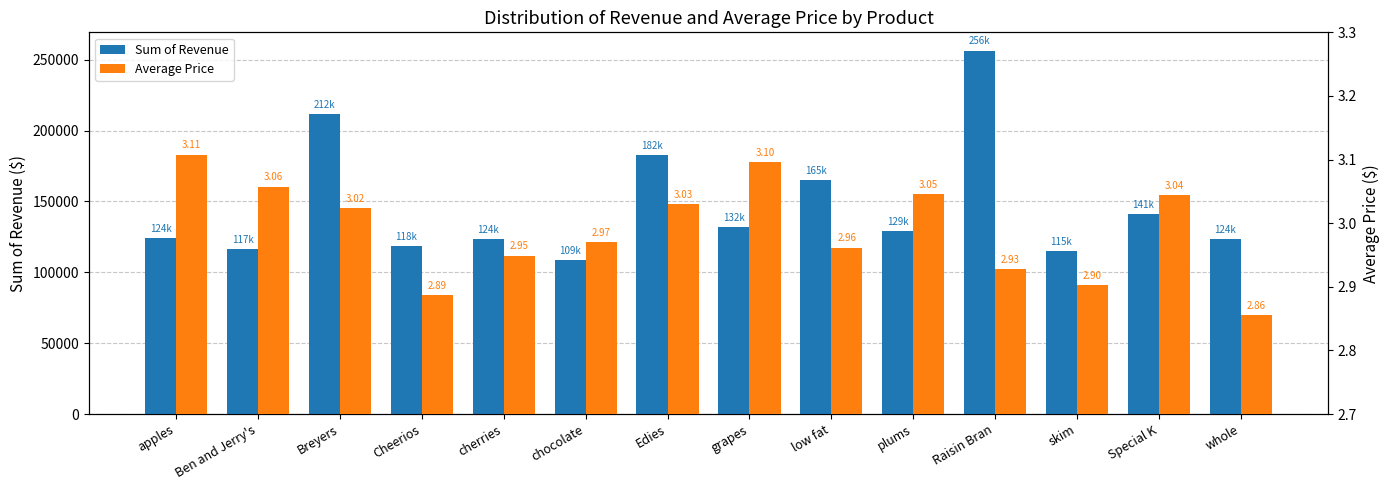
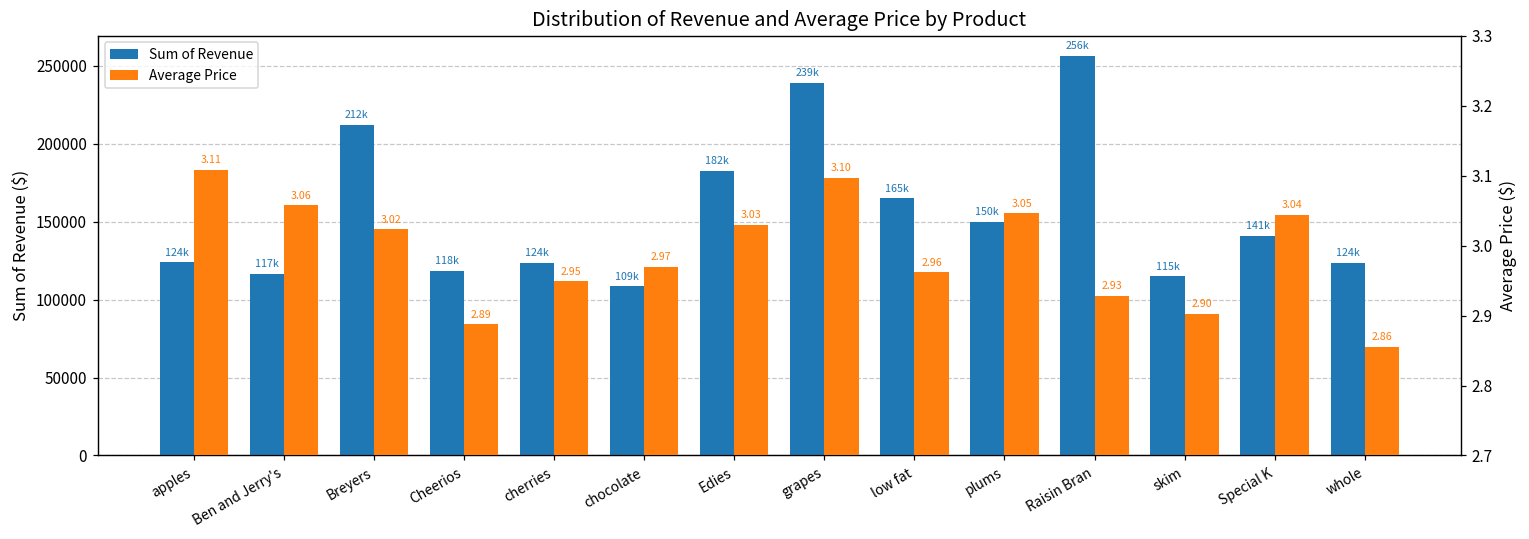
  {
    "Sum of Revenue": {
      "apples": "124k",
      "Ben and Jerry's": "117k",
      "Breyers": "212k",
      "Cheerios": "118k",
      "cherries": "124k",
      "chocolate": "109k",
      "Edies": "182k",
-     "grapes": "132k",
+     "grapes": "239k",
      "low fat": "165k",
-     "plums": "129k",
+     "plums": "150k",
      "Raisin Bran": "256k",
      "skim": "115k",
      "Special K": "141k",
      "whole": "124k"
    },
    "Average Price": {
      "apples": "3.11",
      "Ben and Jerry's": "3.06",
      "Breyers": "3.02",
      "Cheerios": "2.89",
      "cherries": "2.95",
      "chocolate": "2.97",
      "Edies": "3.03",
      "grapes": "3.10",
      "low fat": "2.96",
      "plums": "3.05",
      "Raisin Bran": "2.93",
      "skim": "2.90",
      "Special K": "3.04",
      "whole": "2.86"
    }
  }
